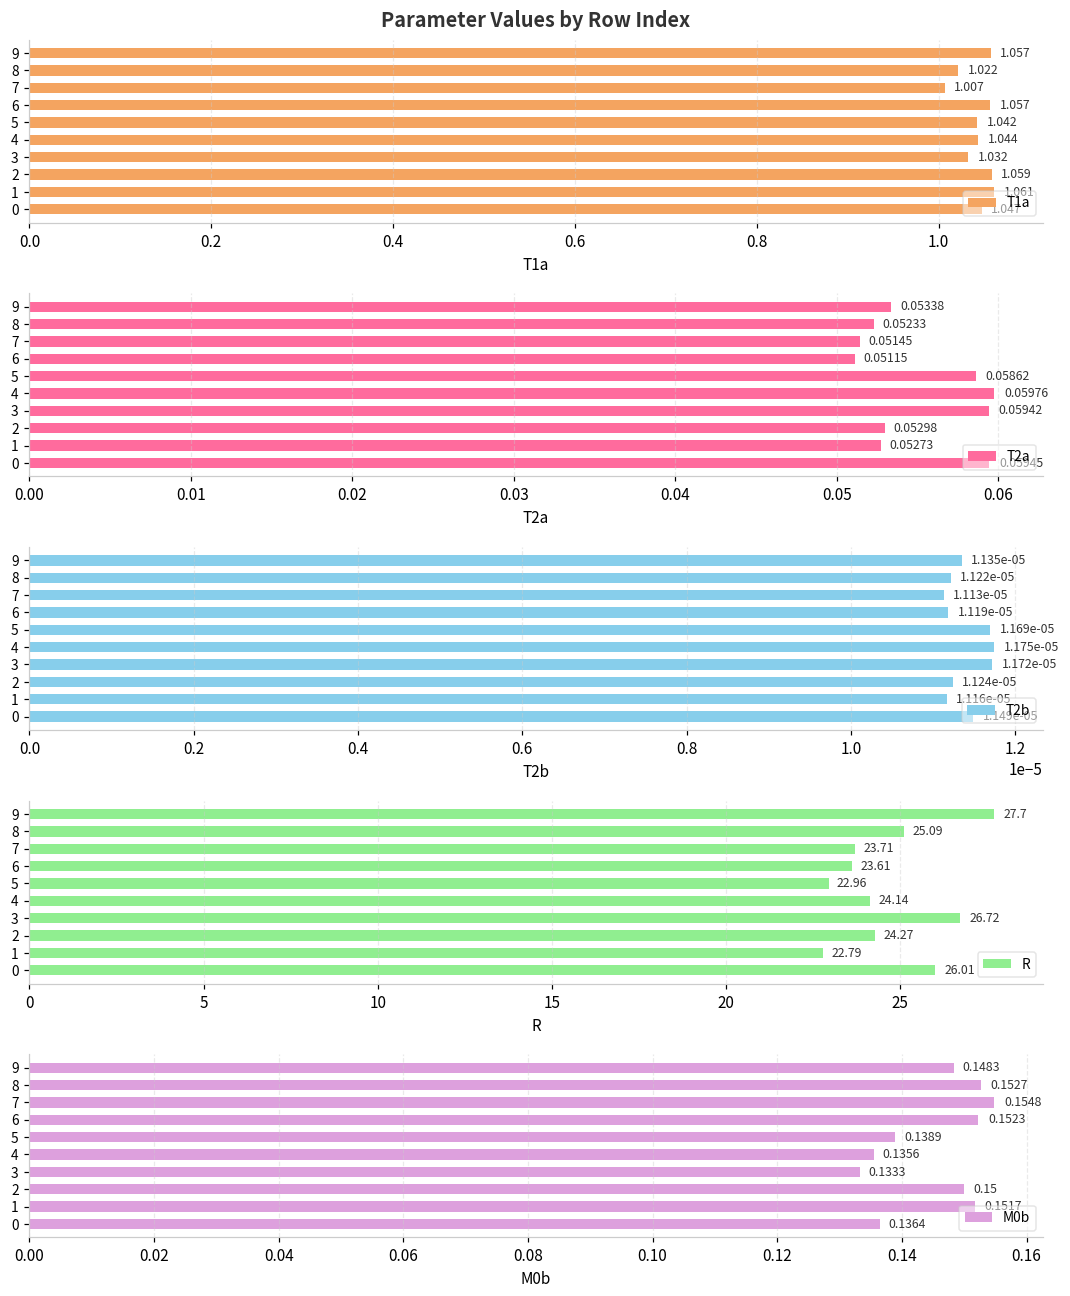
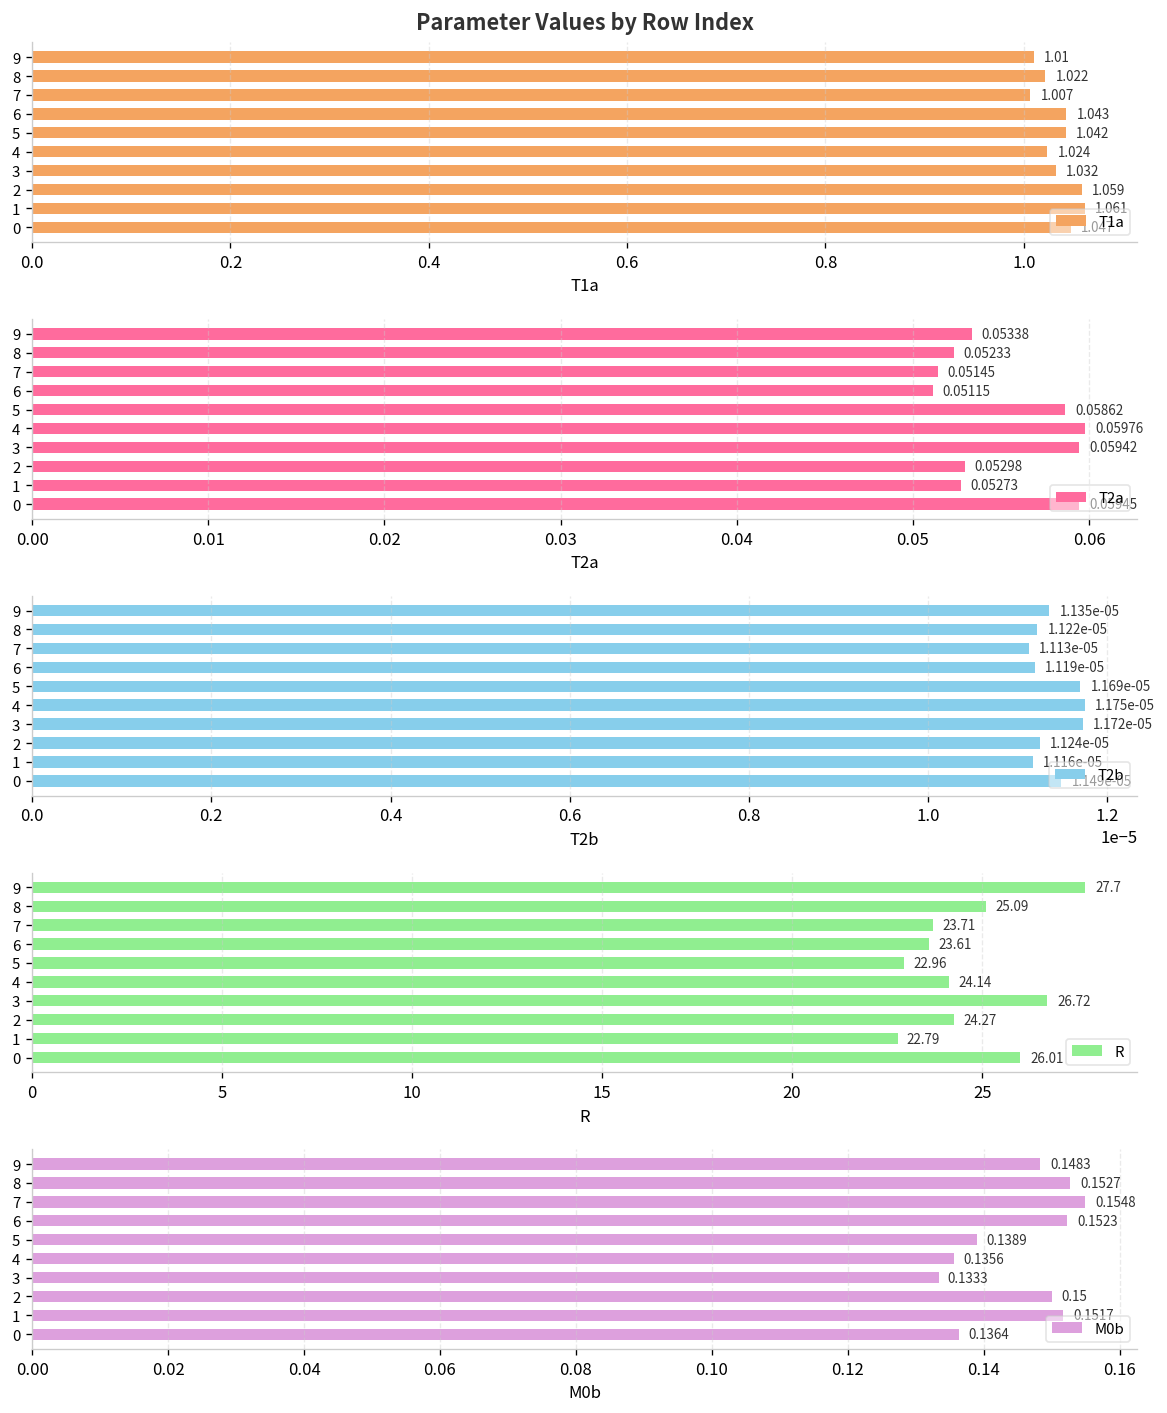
  {
    "Parameter Values by Row Index": {
-     "9": 1.057,
+     "9": 1.01,
      "8": 1.022,
      "7": 1.007,
-     "6": 1.057,
+     "6": 1.043,
      "5": 1.042,
-     "4": 1.044,
+     "4": 1.024,
      "3": 1.032,
      "2": 1.059
    }
  }
